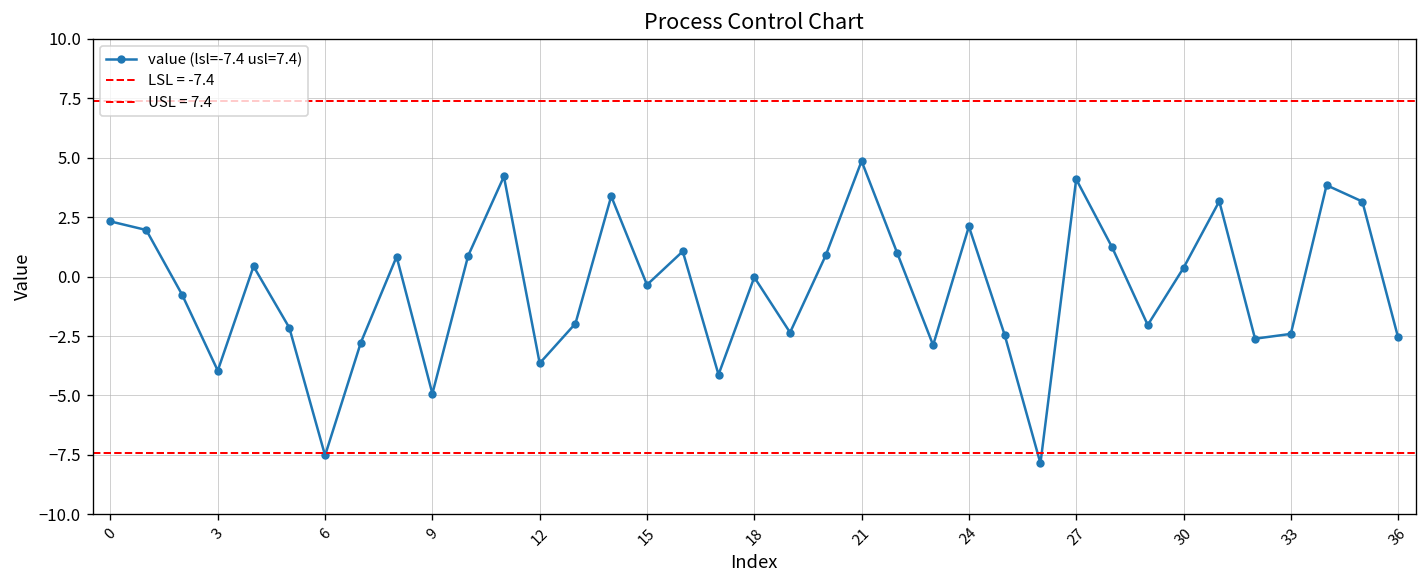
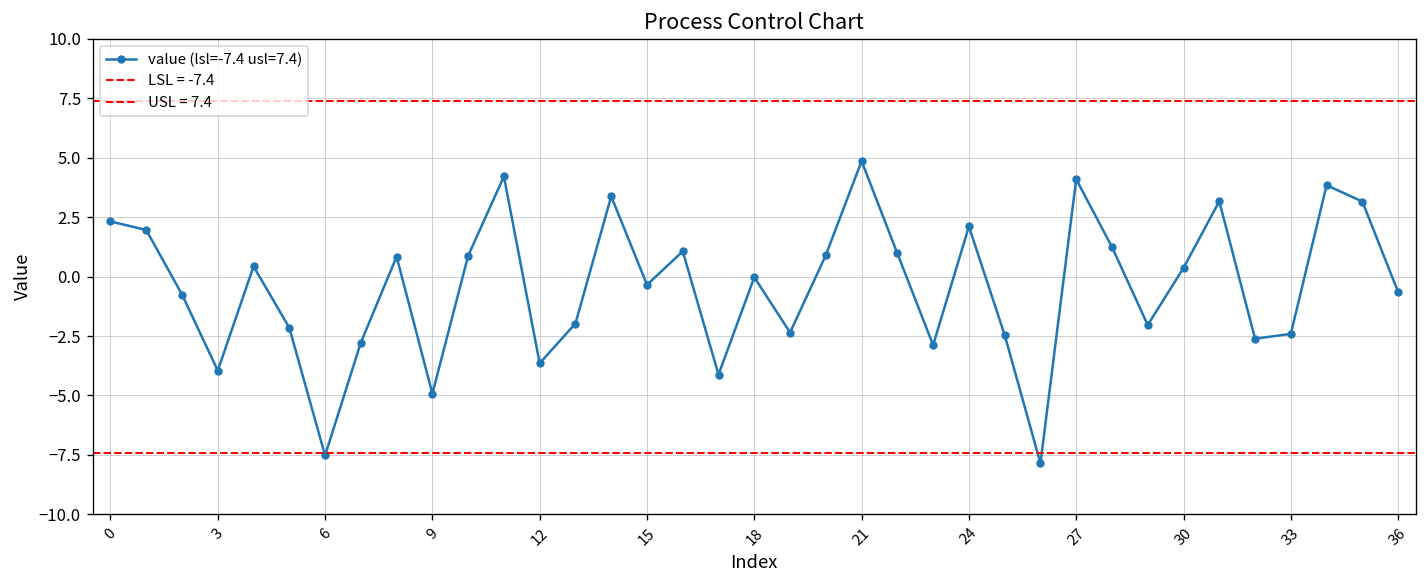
  {
    "0": 2.3,
    "3": -4.0,
    "6": -7.5,
    "9": -4.9,
    "12": -3.6,
    "15": -0.3,
    "18": 0.0,
    "21": 4.9,
    "24": 2.1,
    "27": 4.1,
    "30": 0.4,
    "33": -2.4,
-   "36": -2.6
+   "36": -0.6
  }
